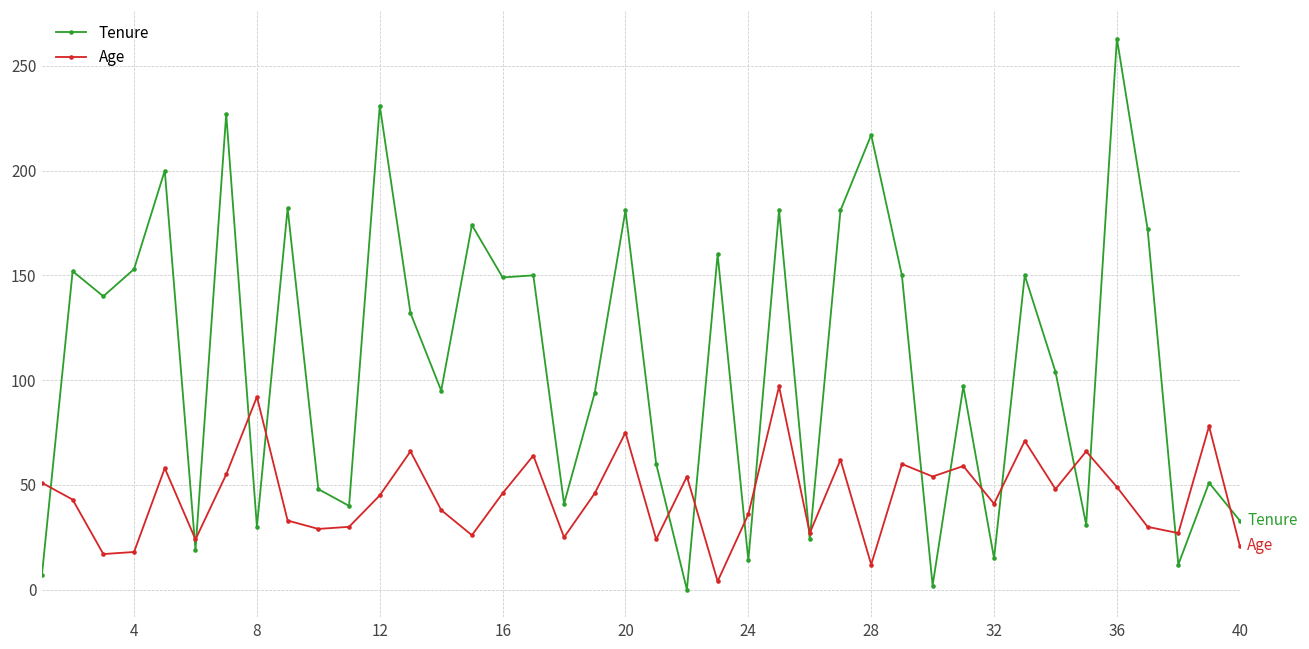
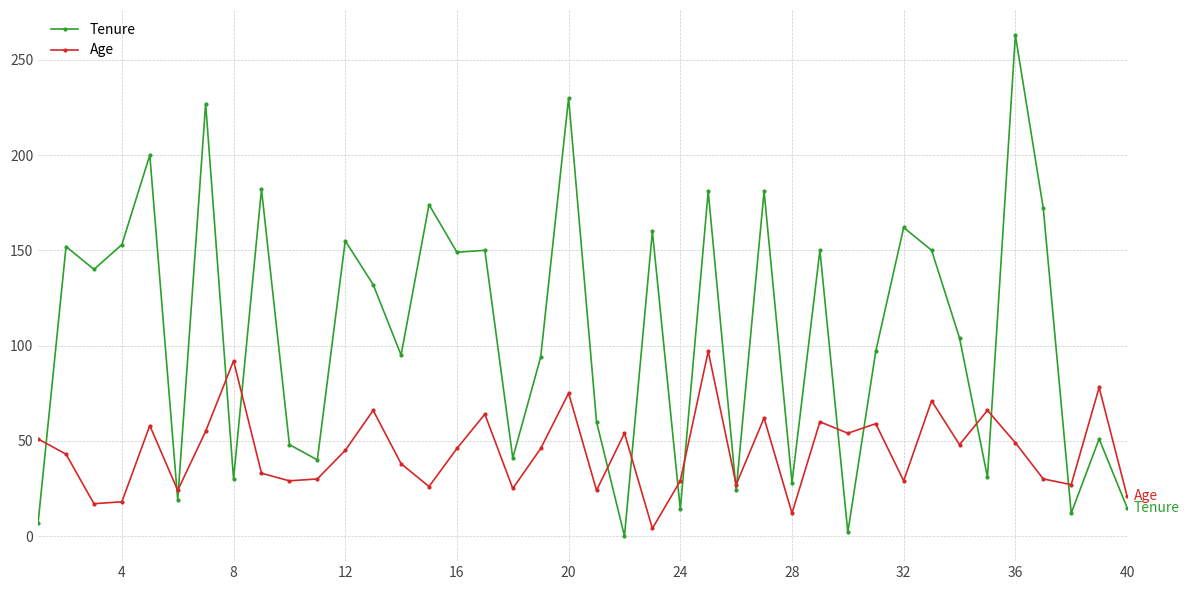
  {
    "Tenure": {
      "4": 153,
      "8": 30,
-     "12": 231,
+     "12": 155,
      "16": 149,
-     "20": 181,
+     "20": 230,
      "24": 14,
-     "28": 217,
-     "32": 15,
+     "28": 28,
+     "32": 162,
      "36": 263,
-     "40": 33
+     "40": 15
    },
    "Age": {
      "4": 18,
      "8": 92,
      "12": 45,
      "16": 46,
      "20": 75,
-     "24": 36,
+     "24": 29,
      "28": 12,
-     "32": 41,
+     "32": 29,
      "36": 49,
      "40": 21
    }
  }
